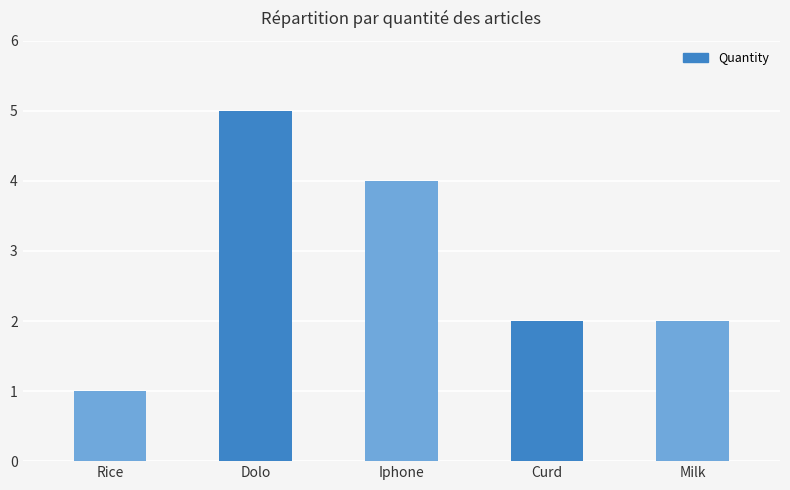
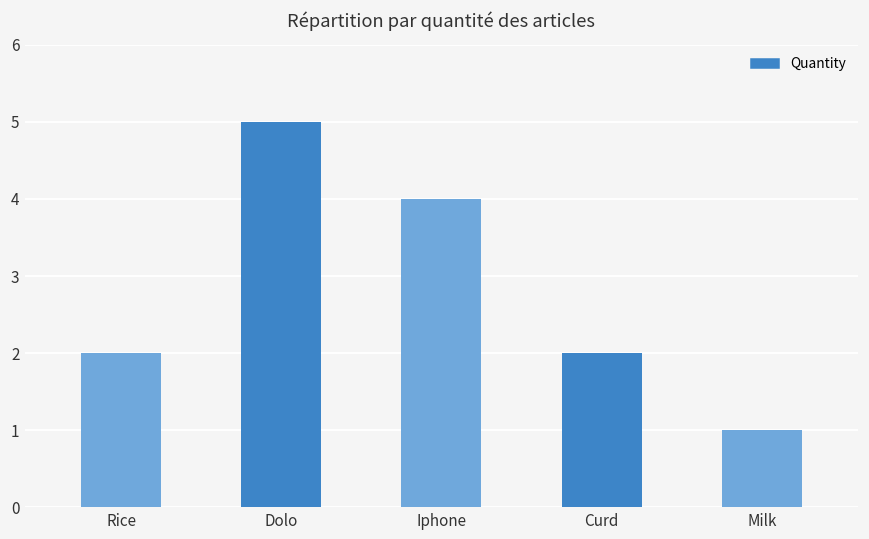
  {
-   "Rice": 1,
+   "Rice": 2,
    "Dolo": 5,
    "Iphone": 4,
    "Curd": 2,
-   "Milk": 2
+   "Milk": 1
  }
